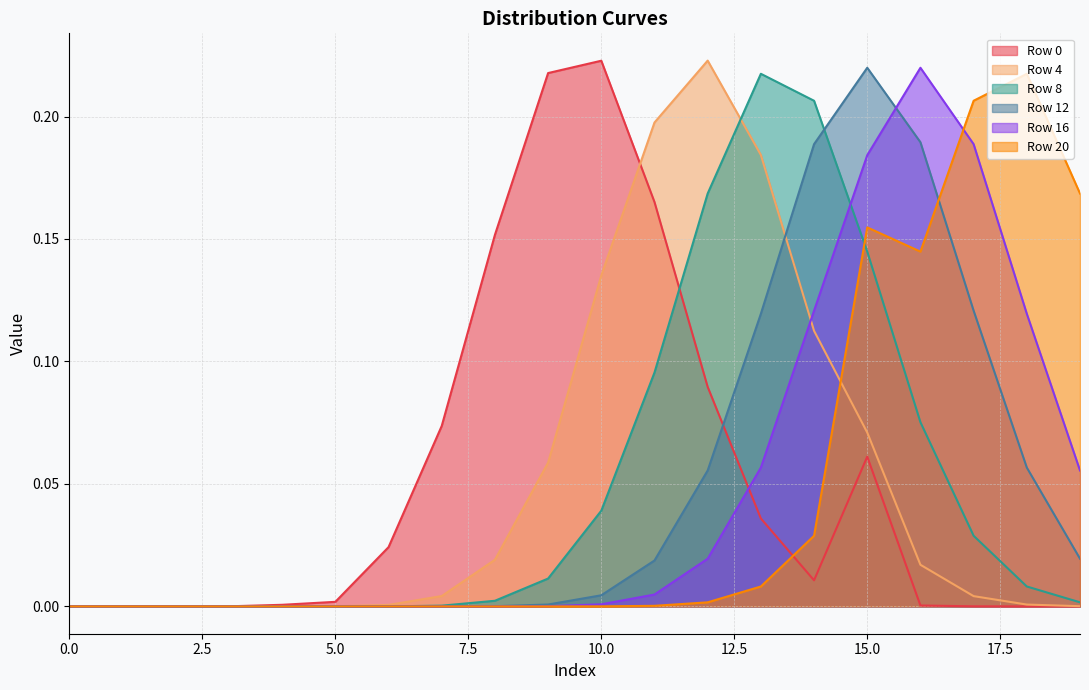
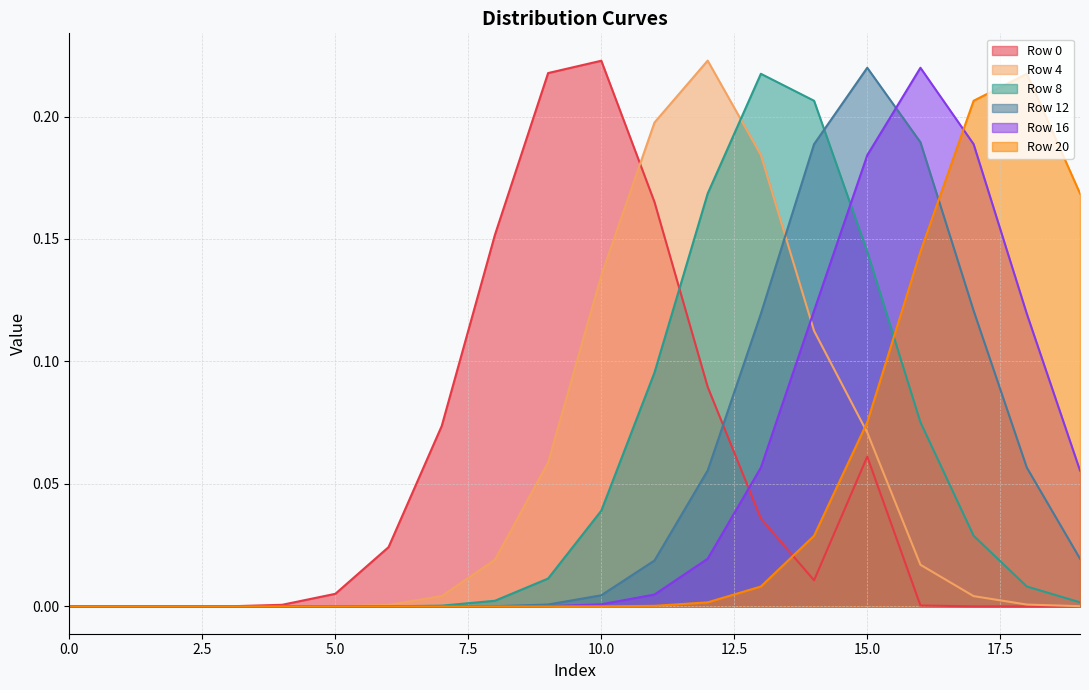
  {
    "Row 0": {
-     "5.0": 0.002,
+     "5.0": 0.005,
      "10.0": 0.223,
      "15.0": 0.061
    },
    "Row 4": {
      "10.0": 0.135,
      "15.0": 0.071
    },
    "Row 16": {
      "15.0": 0.184
    },
    "Row 20": {
-     "15.0": 0.155
+     "15.0": 0.075
    }
  }
